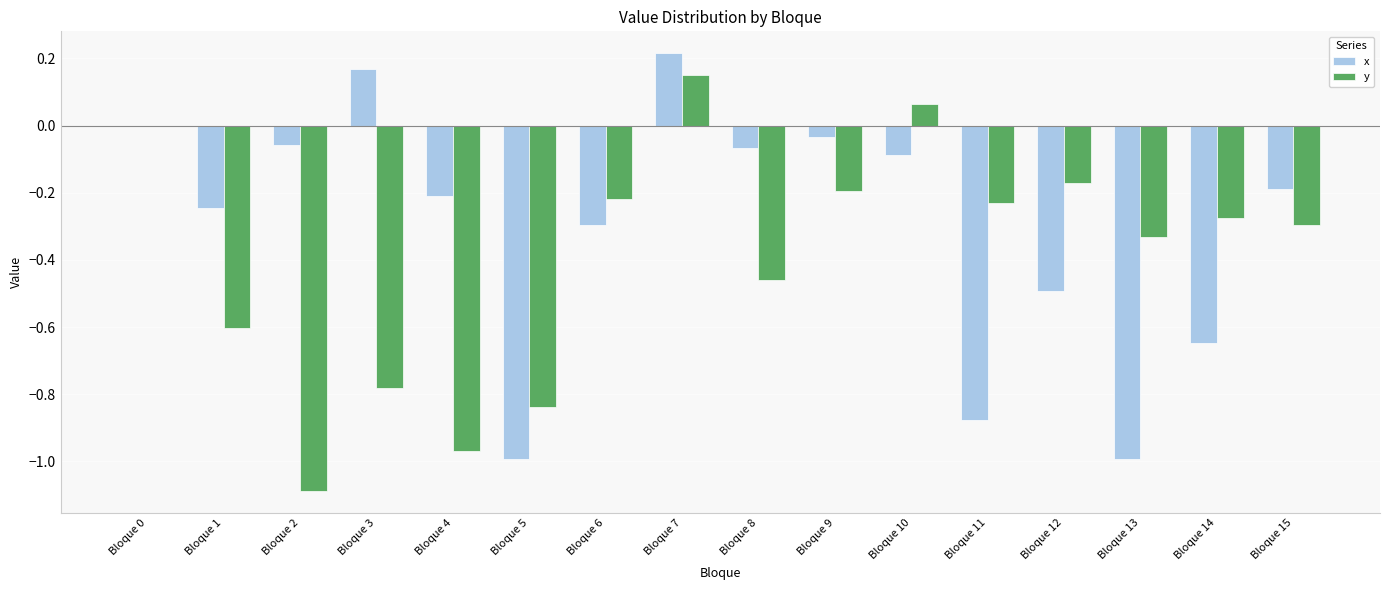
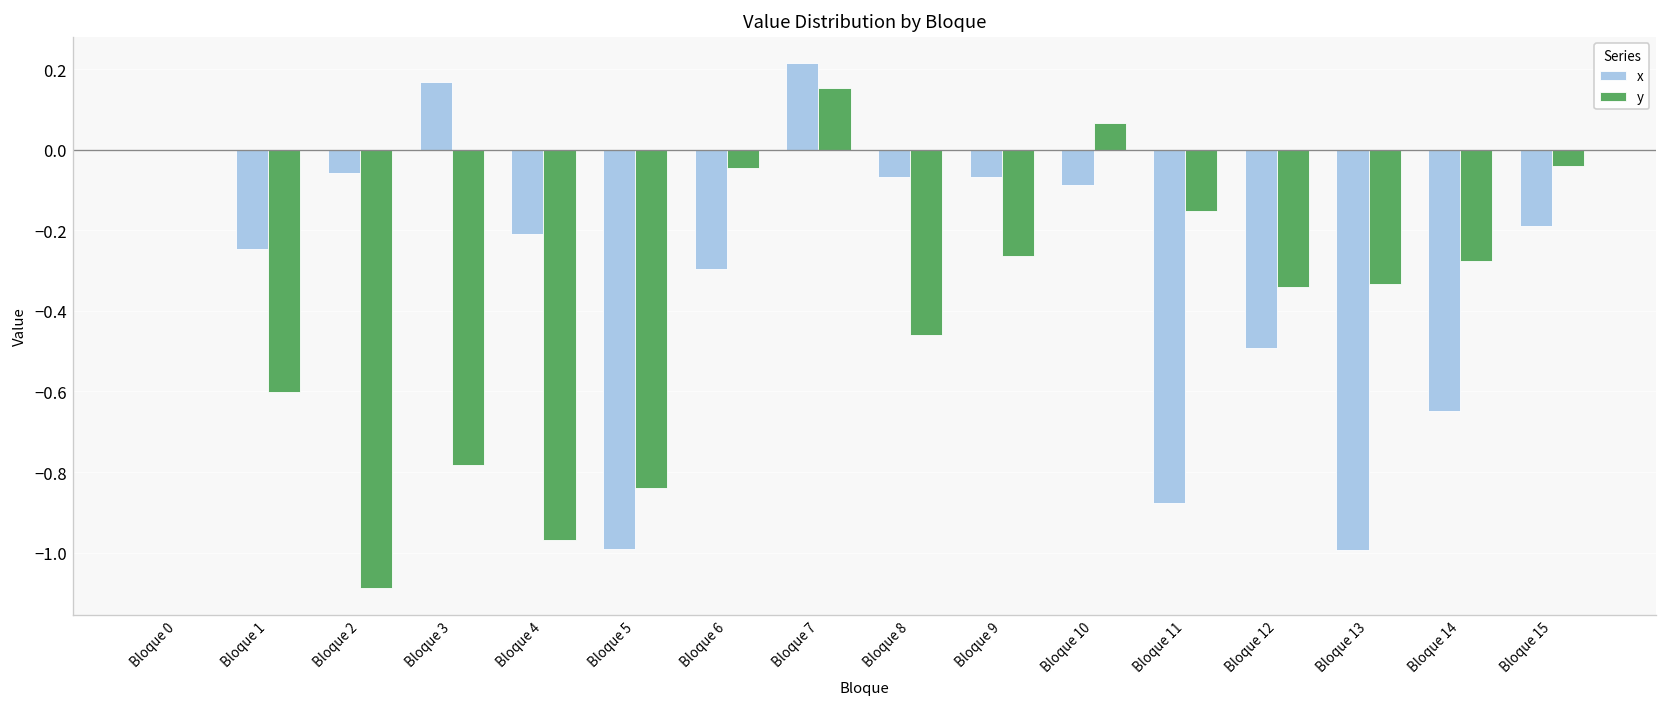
  {
    "x": {
      "Bloque 0": 0.00,
      "Bloque 1": -0.25,
      "Bloque 2": -0.06,
      "Bloque 3": 0.17,
      "Bloque 4": -0.21,
      "Bloque 5": -0.99,
      "Bloque 6": -0.30,
      "Bloque 7": 0.22,
      "Bloque 8": -0.07,
-     "Bloque 9": -0.03,
+     "Bloque 9": -0.07,
      "Bloque 10": -0.09,
      "Bloque 11": -0.88,
      "Bloque 12": -0.49,
      "Bloque 13": -0.99,
      "Bloque 14": -0.65,
      "Bloque 15": -0.19
    },
    "y": {
      "Bloque 0": 0.00,
      "Bloque 1": -0.60,
      "Bloque 2": -1.09,
      "Bloque 3": -0.78,
      "Bloque 4": -0.97,
      "Bloque 5": -0.84,
-     "Bloque 6": -0.22,
+     "Bloque 6": -0.04,
      "Bloque 7": 0.15,
      "Bloque 8": -0.46,
-     "Bloque 9": -0.19,
+     "Bloque 9": -0.26,
      "Bloque 10": 0.07,
-     "Bloque 11": -0.23,
-     "Bloque 12": -0.17,
+     "Bloque 11": -0.15,
+     "Bloque 12": -0.34,
      "Bloque 13": -0.33,
      "Bloque 14": -0.28,
-     "Bloque 15": -0.30
+     "Bloque 15": -0.04
    }
  }
